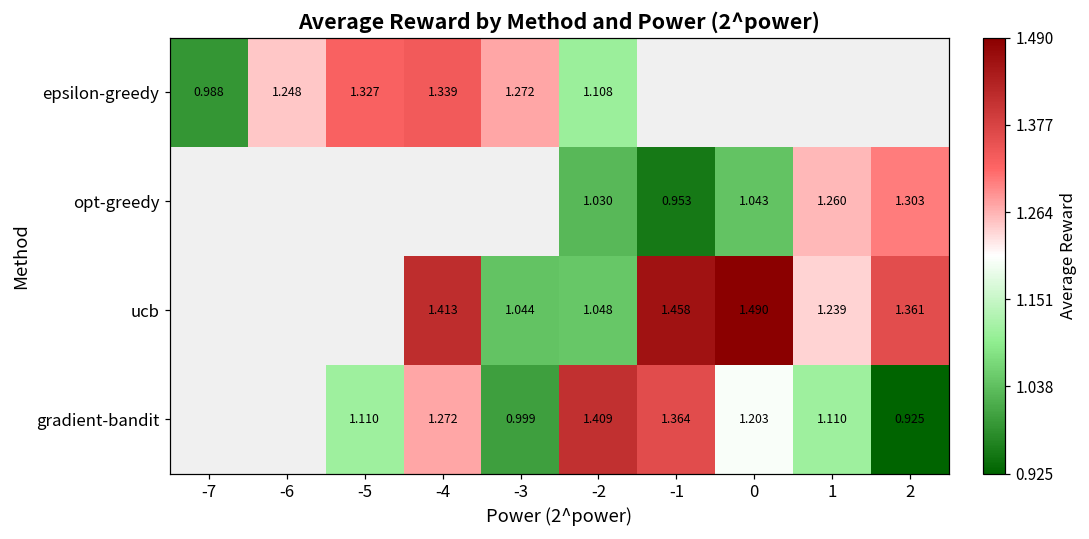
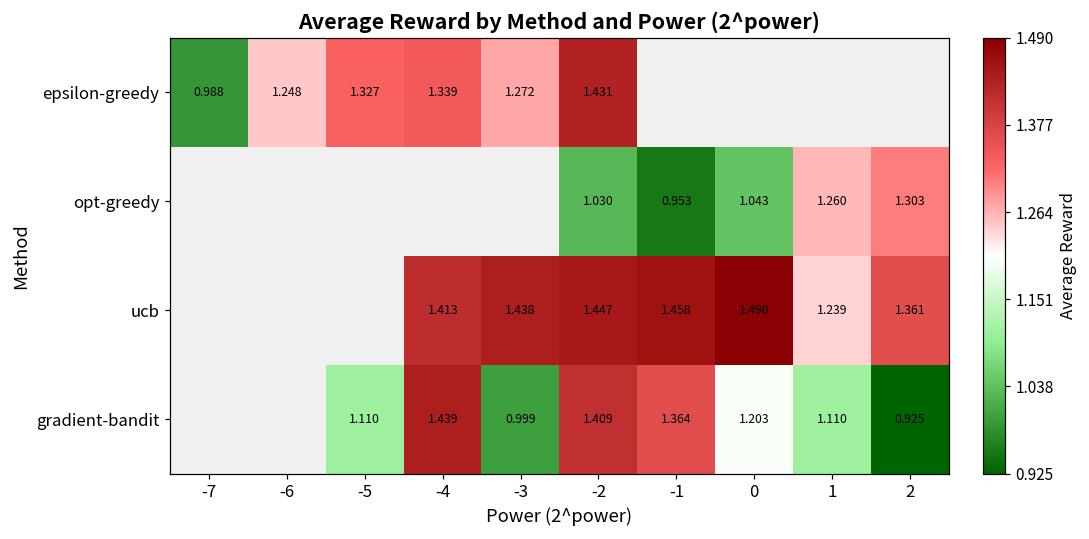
  {
    "epsilon-greedy": {
      "-7": 0.988,
      "-6": 1.248,
      "-5": 1.327,
      "-4": 1.339,
      "-3": 1.272,
-     "-2": 1.108
+     "-2": 1.431
    },
    "opt-greedy": {
      "-2": 1.030,
      "-1": 0.953,
      "0": 1.043,
      "1": 1.260,
      "2": 1.303
    },
    "ucb": {
      "-4": 1.413,
-     "-3": 1.044,
-     "-2": 1.048,
+     "-3": 1.438,
+     "-2": 1.447,
      "-1": 1.458,
      "0": 1.490,
      "1": 1.239,
      "2": 1.361
    },
    "gradient-bandit": {
      "-5": 1.110,
-     "-4": 1.272,
+     "-4": 1.439,
      "-3": 0.999,
      "-2": 1.409,
      "-1": 1.364,
      "0": 1.203,
      "1": 1.110,
      "2": 0.925
    }
  }
